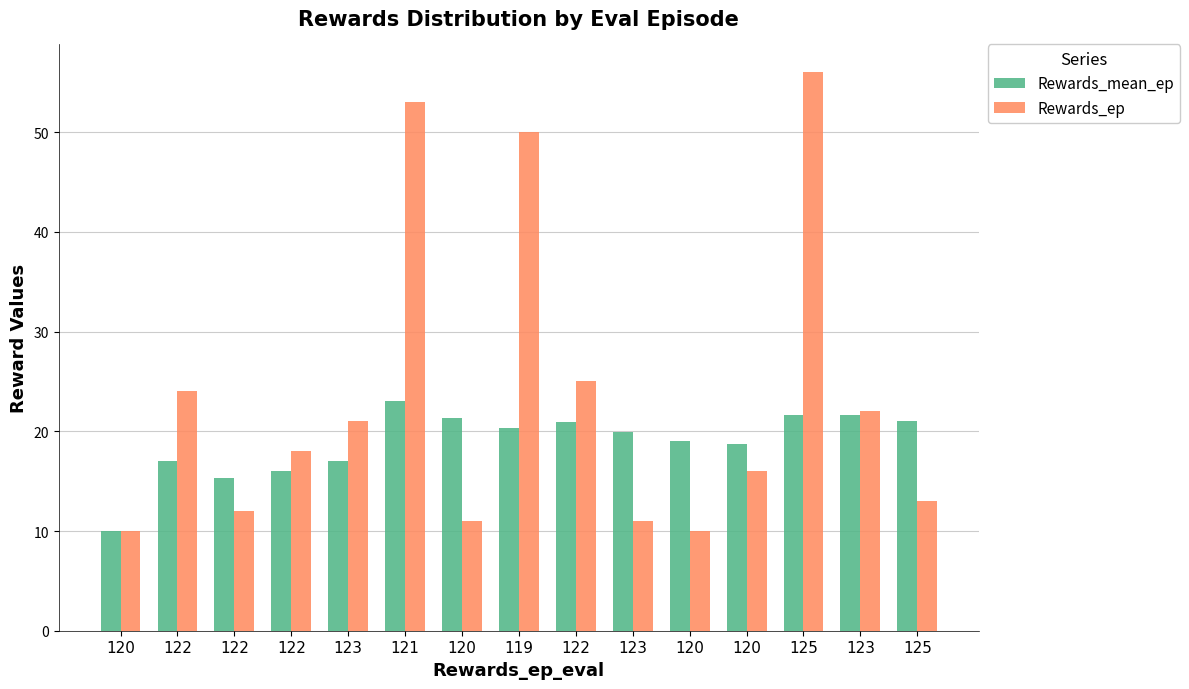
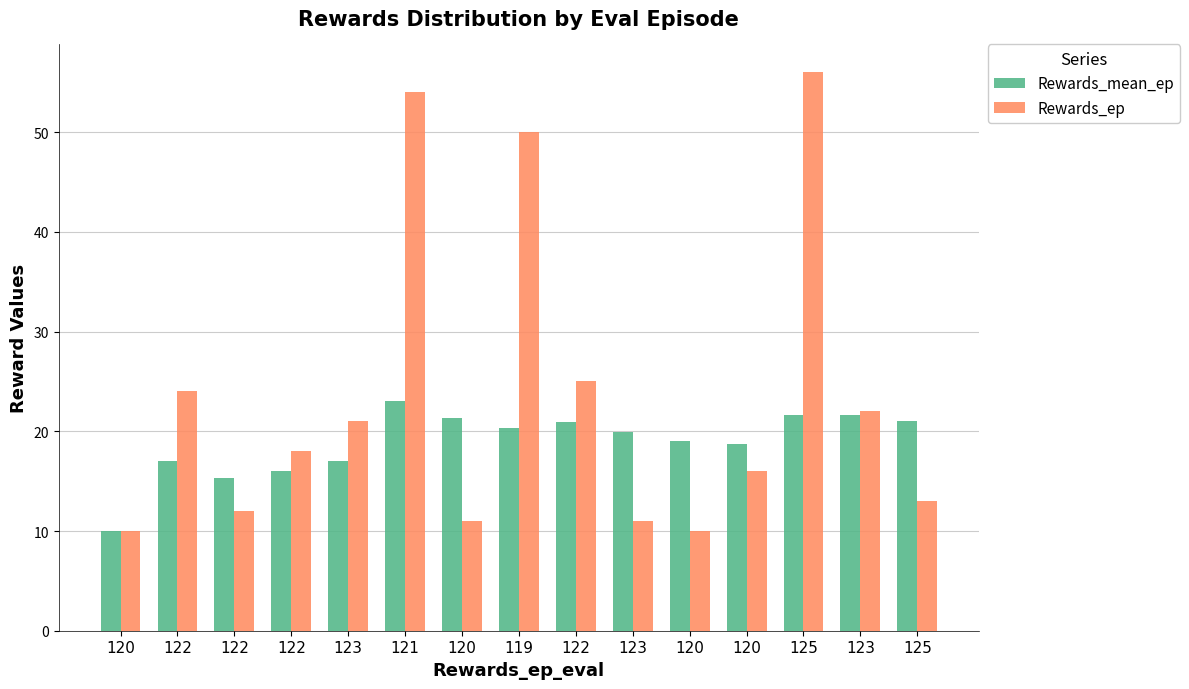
  {
    "Rewards_mean_ep": {
      "121": 23,
      "119": 20
    },
    "Rewards_ep": {
-     "121": 53,
+     "121": 54,
      "119": 50
    }
  }
